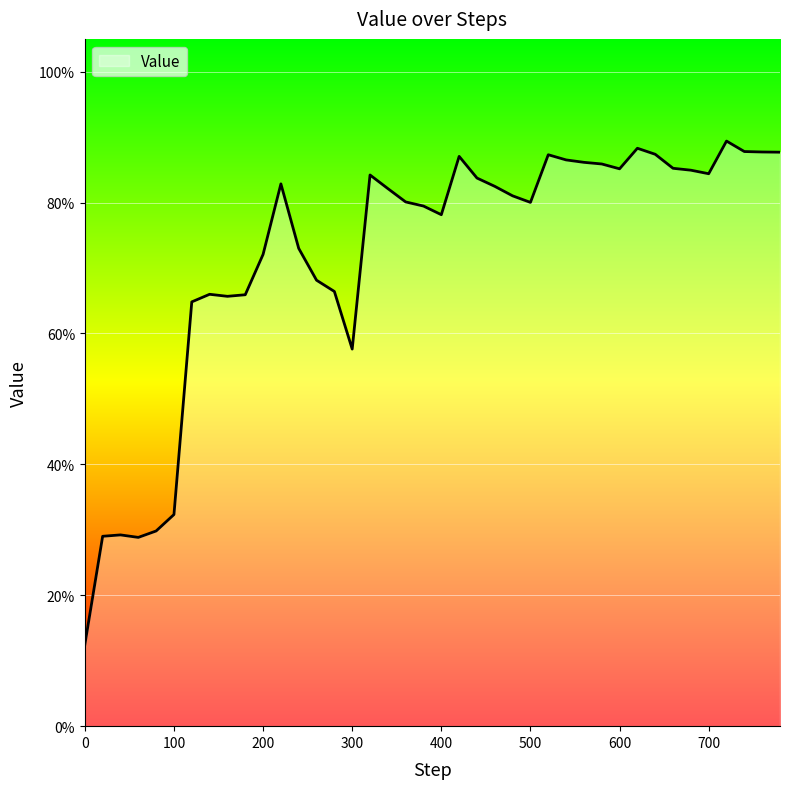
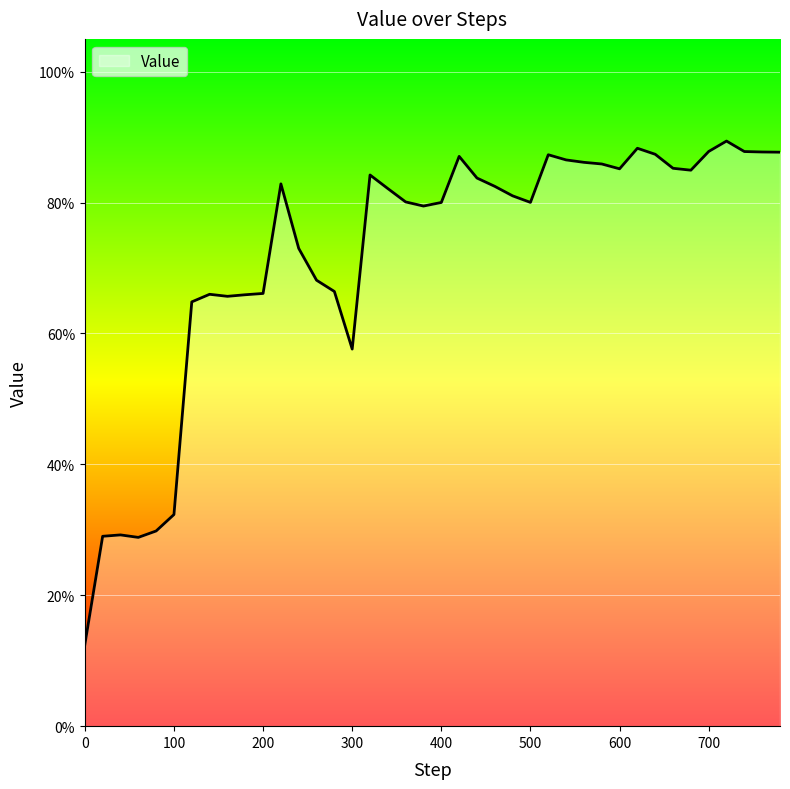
  {
    "0": "12%",
    "100": "32%",
-   "200": "72%",
+   "200": "66%",
    "300": "58%",
-   "400": "78%",
+   "400": "80%",
    "500": "80%",
    "600": "85%",
-   "700": "84%"
+   "700": "88%"
  }
